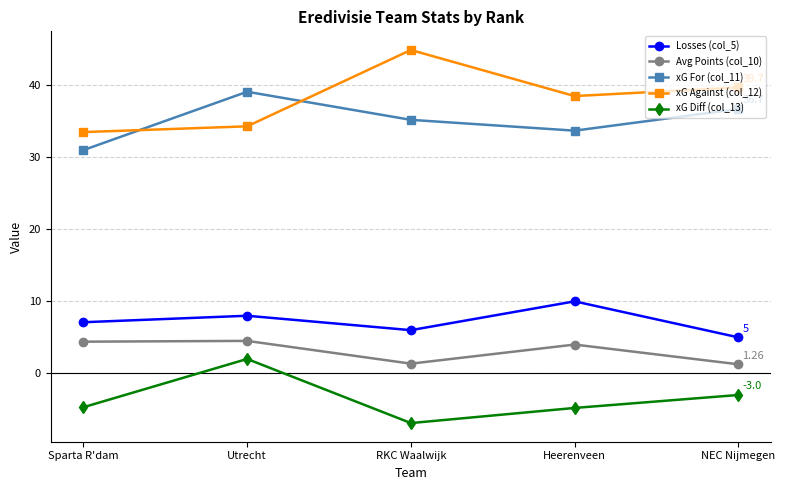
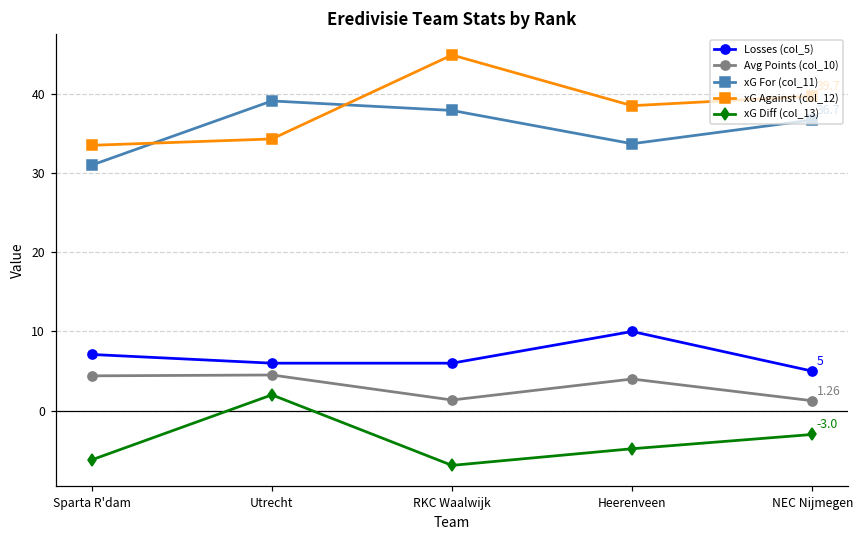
  {
    "Losses (col_5)": {
      "Sparta R'dam": 7,
-     "Utrecht": 8,
+     "Utrecht": 6,
      "RKC Waalwijk": 6,
      "Heerenveen": 10
    },
    "Avg Points (col_10)": {
      "NEC Nijmegen": 1.26
    },
    "xG For (col_11)": {
      "Sparta R'dam": 31,
      "Utrecht": 39,
-     "RKC Waalwijk": 35,
+     "RKC Waalwijk": 38,
      "Heerenveen": 34
    },
    "xG Against (col_12)": {
      "Sparta R'dam": 34,
      "Utrecht": 34,
      "RKC Waalwijk": 45,
      "Heerenveen": 39
    },
    "xG Diff (col_13)": {
-     "Sparta R'dam": -5,
+     "Sparta R'dam": -6,
      "Utrecht": 2,
      "RKC Waalwijk": -7,
      "Heerenveen": -5
    }
  }
